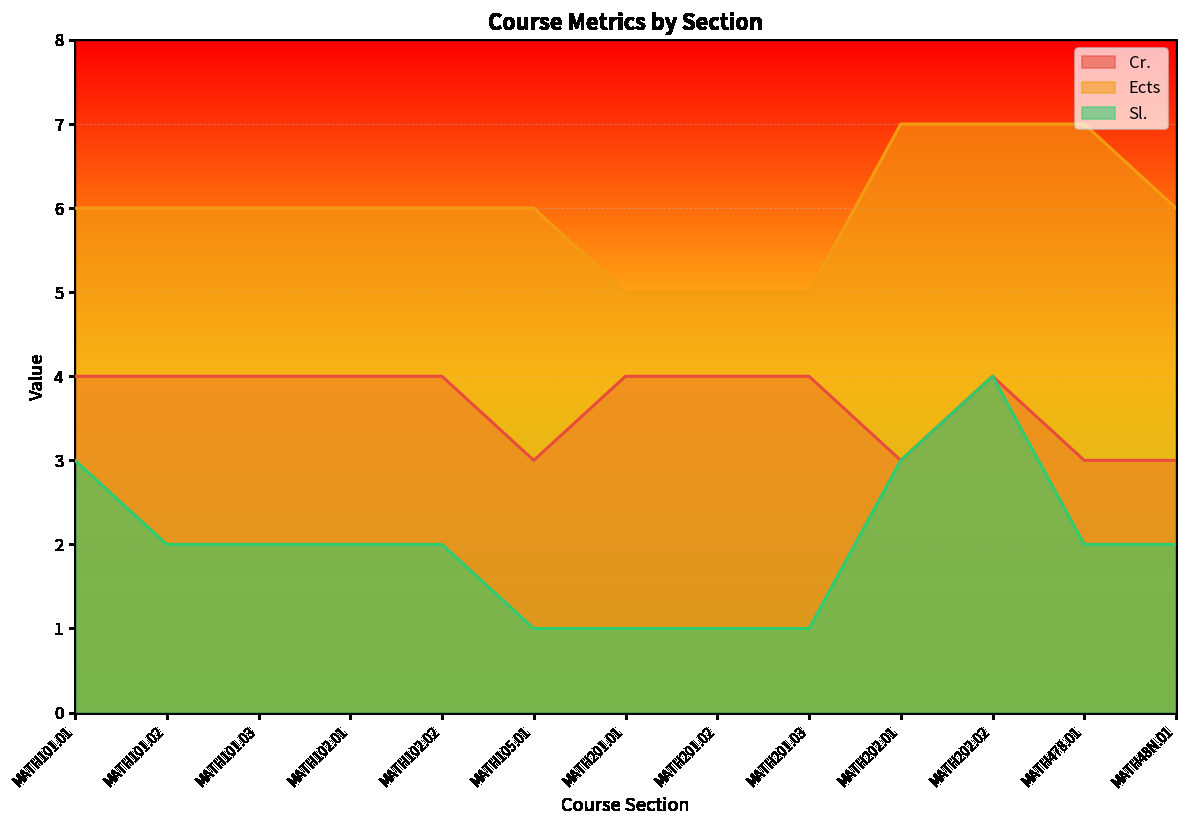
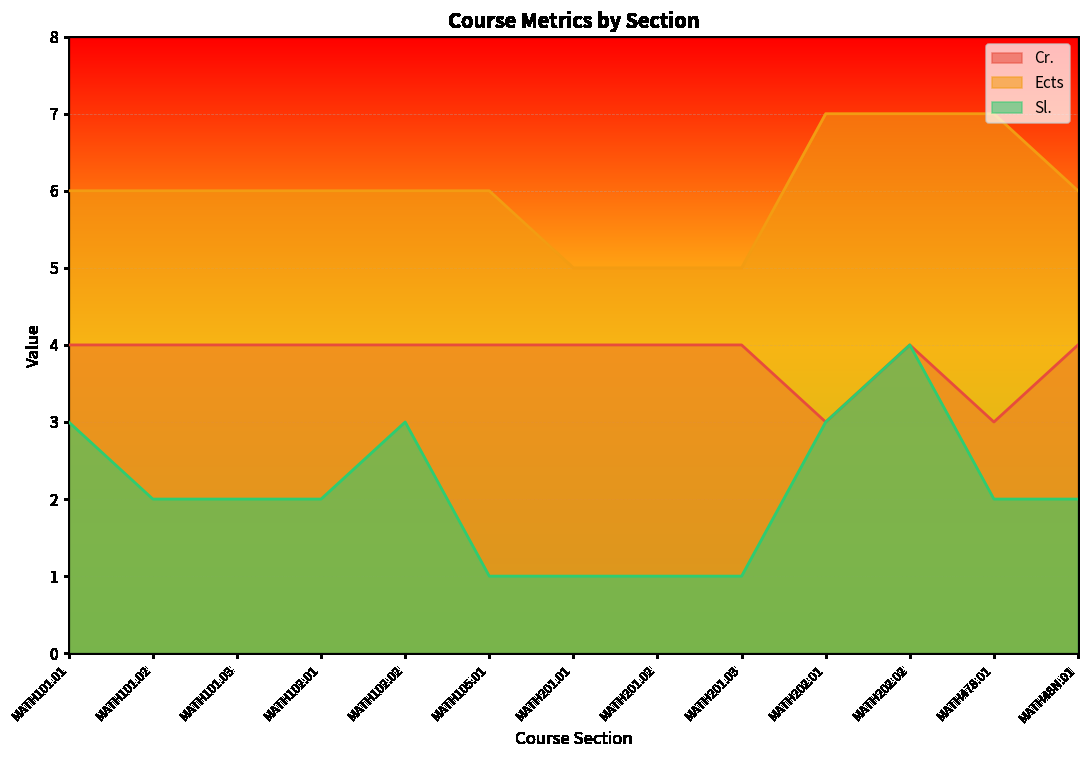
  {
    "Cr.": {
      "MATH101.01": 4,
      "MATH101.02": 4,
      "MATH101.03": 4,
      "MATH102.01": 4,
      "MATH102.02": 4,
-     "MATH105.01": 3,
+     "MATH105.01": 4,
      "MATH201.01": 4,
      "MATH201.02": 4,
      "MATH201.03": 4,
      "MATH478.01": 3,
-     "MATH48N.01": 3
+     "MATH48N.01": 4
    },
    "Ects": {
      "MATH101.01": 6,
      "MATH101.02": 6,
      "MATH101.03": 6,
      "MATH102.01": 6,
      "MATH102.02": 6,
      "MATH105.01": 6,
      "MATH201.01": 5,
      "MATH201.02": 5,
      "MATH201.03": 5,
      "MATH202.01": 7,
      "MATH202.02": 7,
      "MATH48N.01": 6
    },
    "Sl.": {
      "MATH101.01": 3,
      "MATH101.02": 2,
      "MATH101.03": 2,
      "MATH102.01": 2,
-     "MATH102.02": 2,
+     "MATH102.02": 3,
      "MATH105.01": 1,
      "MATH201.01": 1,
      "MATH201.02": 1,
      "MATH201.03": 1,
      "MATH478.01": 2,
      "MATH48N.01": 2
    }
  }
